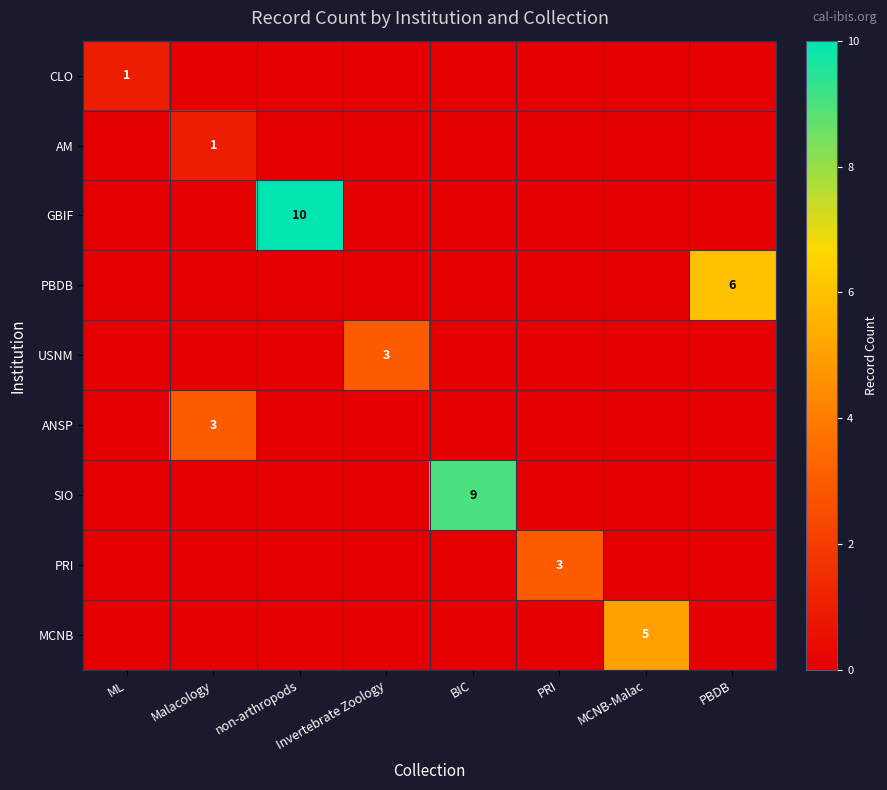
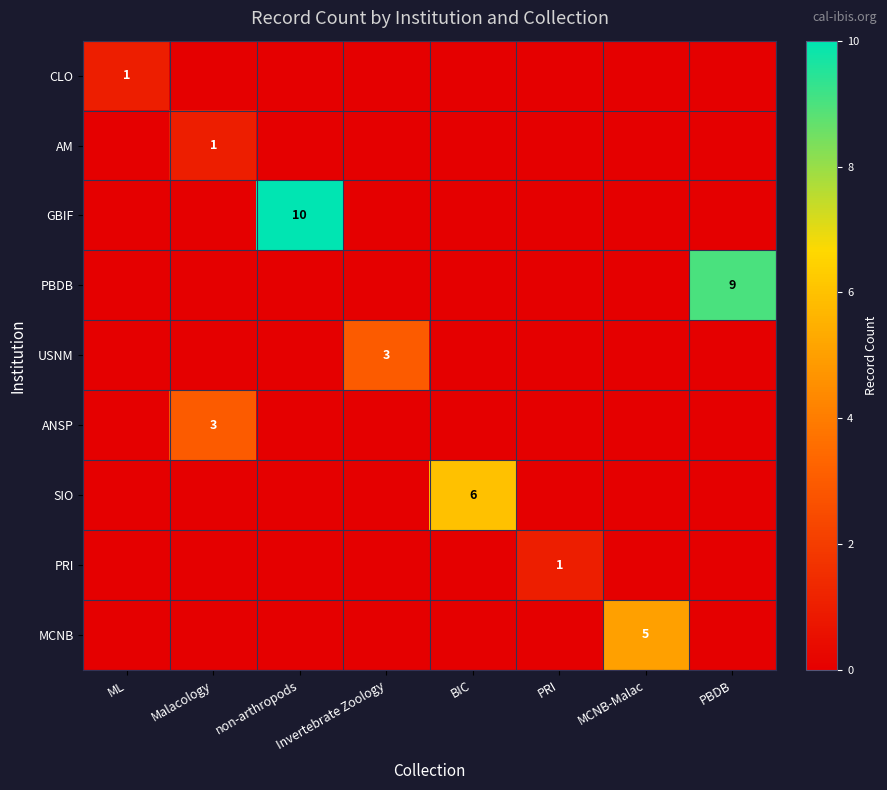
  {
    "CLO": {
      "ML": 1
    },
    "AM": {
      "Malacology": 1
    },
    "GBIF": {
      "non-arthropods": 10
    },
    "PBDB": {
-     "PBDB": 6
+     "PBDB": 9
    },
    "USNM": {
      "Invertebrate Zoology": 3
    },
    "ANSP": {
      "Malacology": 3
    },
    "SIO": {
-     "BIC": 9
+     "BIC": 6
    },
    "PRI": {
-     "PRI": 3
+     "PRI": 1
    },
    "MCNB": {
      "MCNB-Malac": 5
    }
  }
